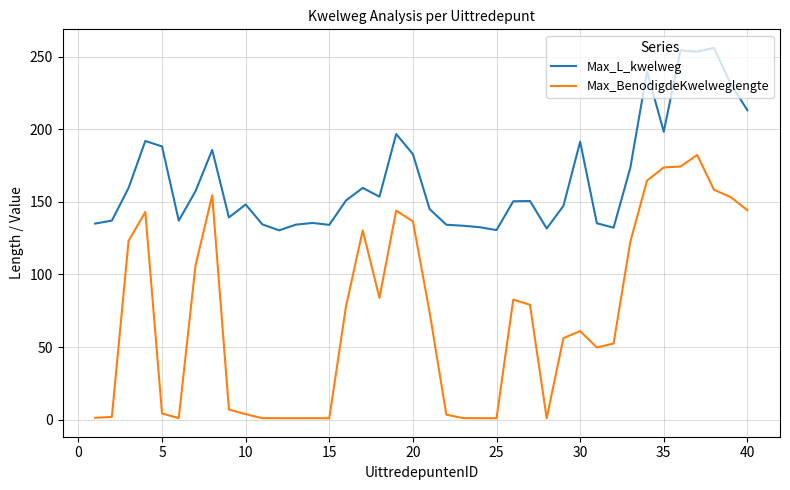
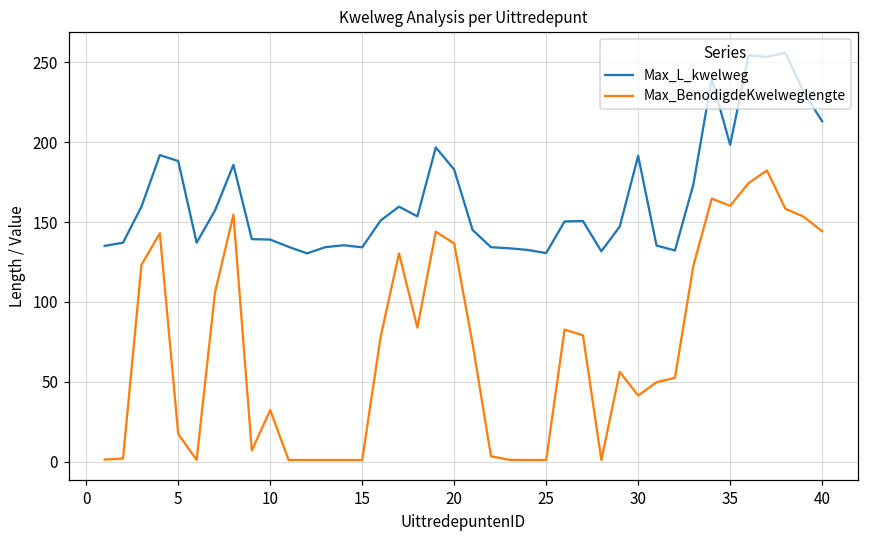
  {
    "Max_L_kwelweg": {
      "5": 188,
-     "10": 148,
+     "10": 139,
      "15": 134,
      "20": 183,
      "25": 131,
      "30": 191,
      "35": 198,
      "40": 213
    },
    "Max_BenodigdeKwelweglengte": {
-     "5": 4,
-     "10": 4,
+     "5": 17,
+     "10": 32,
      "15": 1,
      "20": 137,
      "25": 1,
-     "30": 61,
-     "35": 174,
+     "30": 41,
+     "35": 160,
      "40": 144
    }
  }
